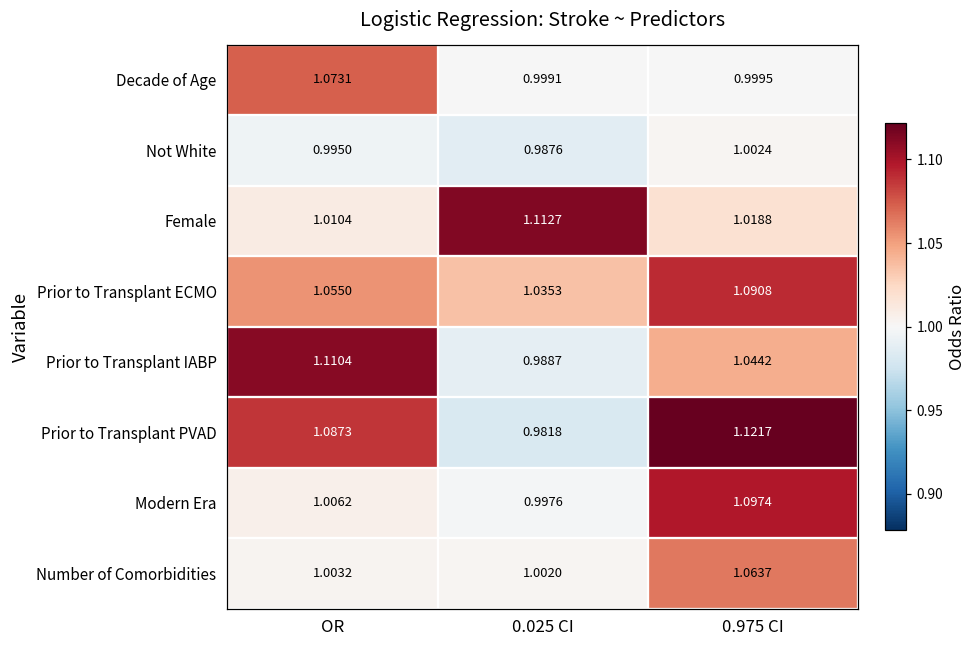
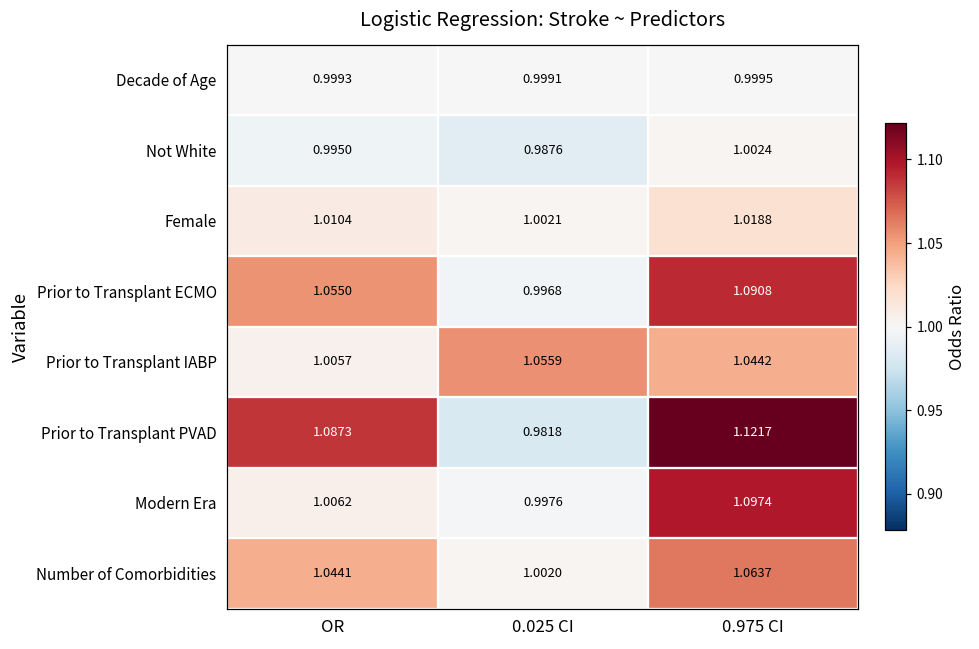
  {
    "Decade of Age": {
-     "OR": 1.0731,
+     "OR": 0.9993,
      "0.025 CI": 0.9991,
      "0.975 CI": 0.9995
    },
    "Not White": {
      "OR": 0.9950,
      "0.025 CI": 0.9876,
      "0.975 CI": 1.0024
    },
    "Female": {
      "OR": 1.0104,
-     "0.025 CI": 1.1127,
+     "0.025 CI": 1.0021,
      "0.975 CI": 1.0188
    },
    "Prior to Transplant ECMO": {
      "OR": 1.0550,
-     "0.025 CI": 1.0353,
+     "0.025 CI": 0.9968,
      "0.975 CI": 1.0908
    },
    "Prior to Transplant IABP": {
-     "OR": 1.1104,
-     "0.025 CI": 0.9887,
+     "OR": 1.0057,
+     "0.025 CI": 1.0559,
      "0.975 CI": 1.0442
    },
    "Prior to Transplant PVAD": {
      "OR": 1.0873,
      "0.025 CI": 0.9818,
      "0.975 CI": 1.1217
    },
    "Modern Era": {
      "OR": 1.0062,
      "0.025 CI": 0.9976,
      "0.975 CI": 1.0974
    },
    "Number of Comorbidities": {
-     "OR": 1.0032,
+     "OR": 1.0441,
      "0.025 CI": 1.0020,
      "0.975 CI": 1.0637
    }
  }
